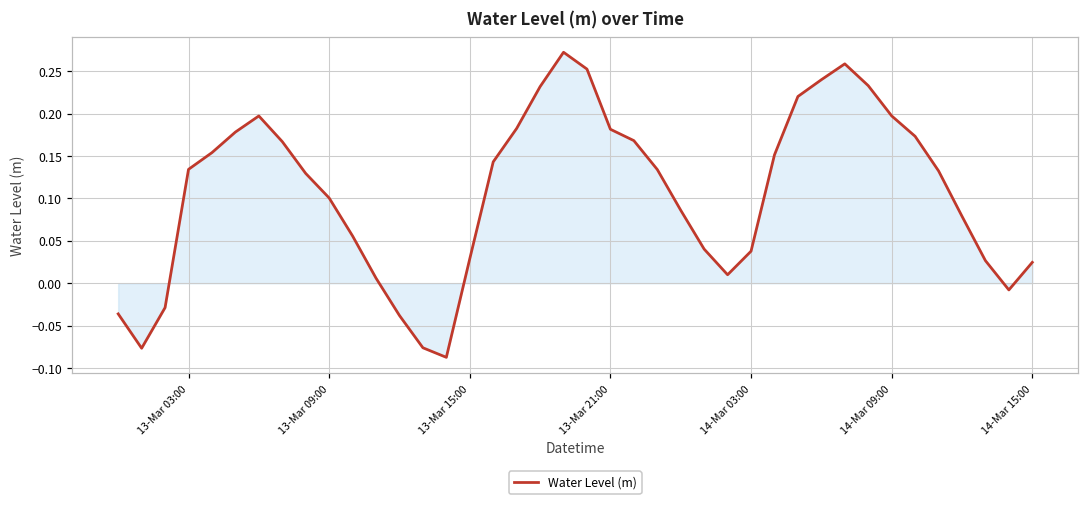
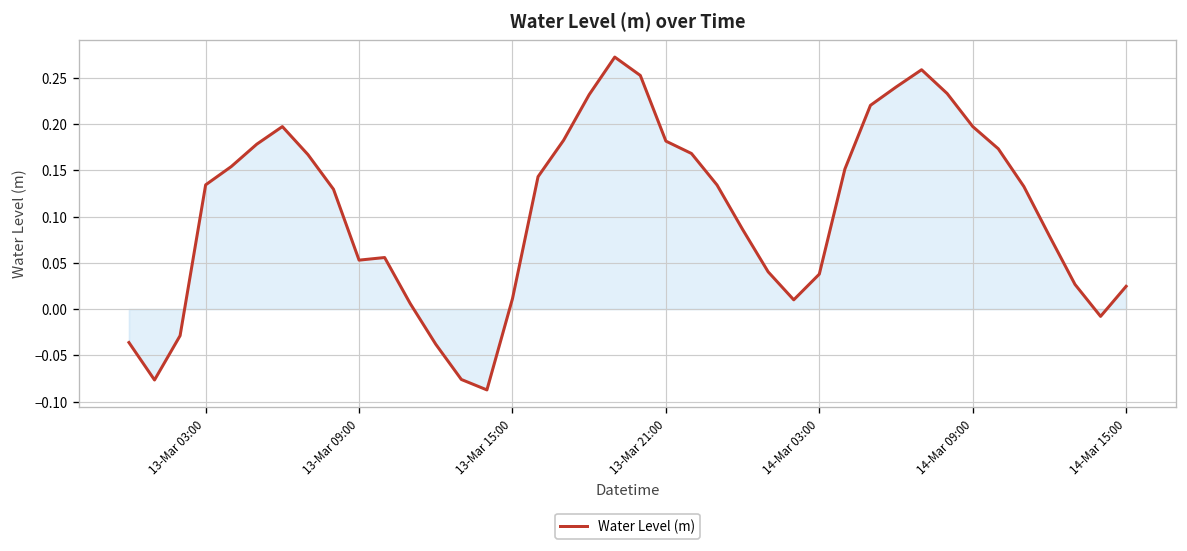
  {
    "Water Level (m)": {
-     "13-Mar 09:00": 0.10,
-     "13-Mar 15:00": 0.03
+     "13-Mar 09:00": 0.05,
+     "13-Mar 15:00": 0.01
    }
  }
